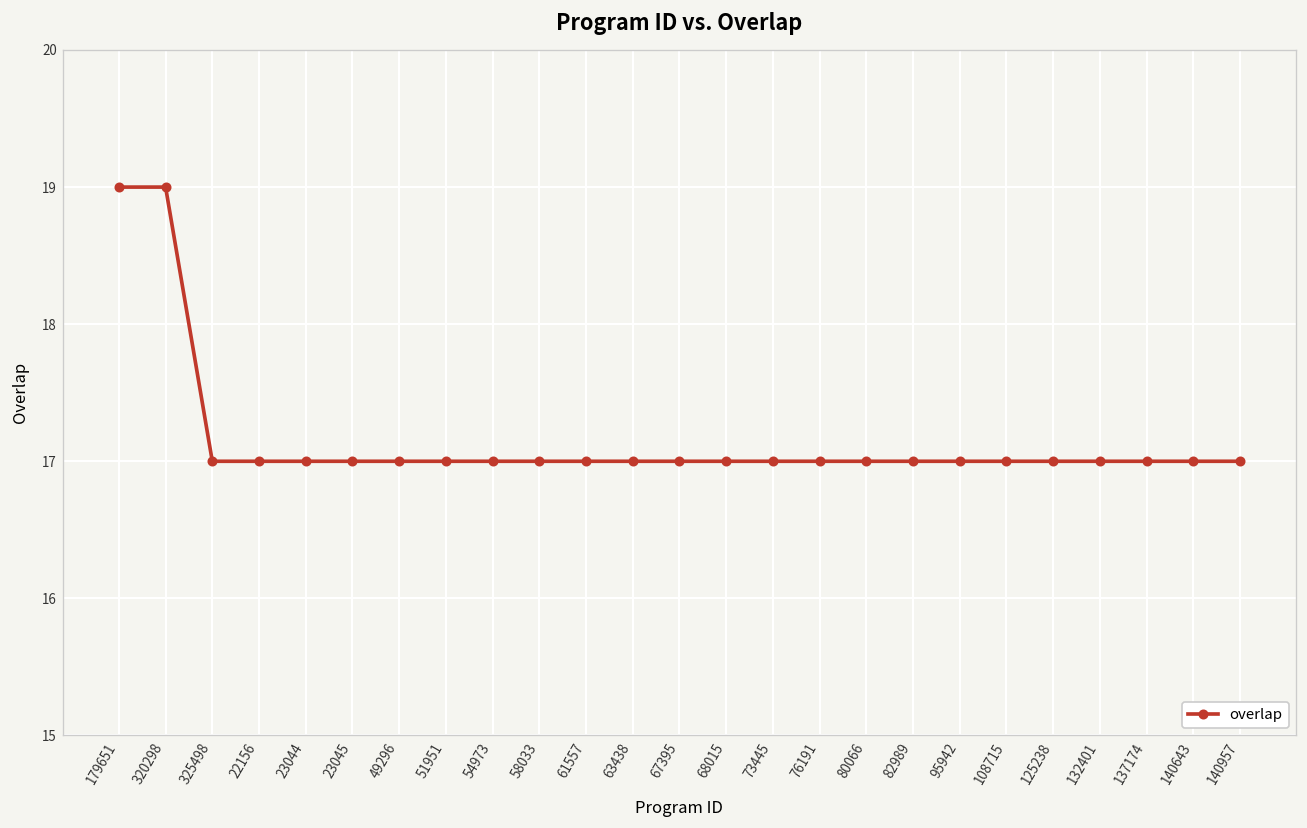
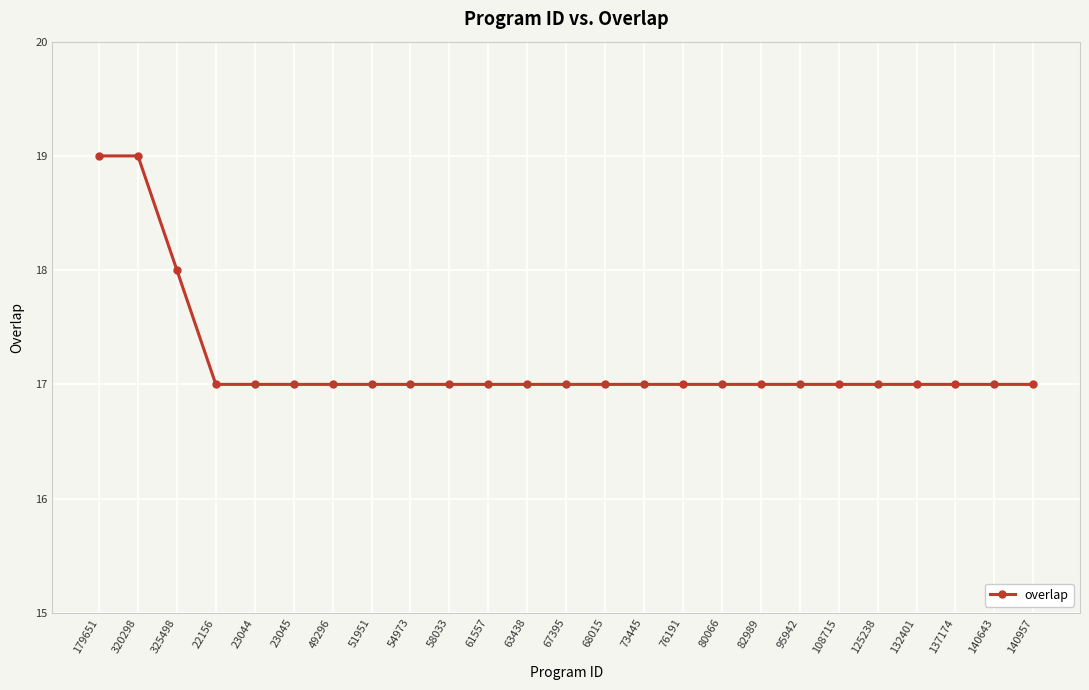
  {
    "179651": 19,
    "320298": 19,
-   "325498": 17,
+   "325498": 18,
    "22156": 17,
    "23044": 17,
    "23045": 17,
    "49296": 17,
    "51951": 17,
    "54973": 17,
    "58033": 17,
    "61557": 17,
    "63438": 17,
    "67395": 17,
    "68015": 17,
    "73445": 17,
    "76191": 17,
    "80066": 17,
    "82989": 17,
    "95942": 17,
    "108715": 17,
    "125238": 17,
    "132401": 17,
    "137174": 17,
    "140643": 17,
    "140957": 17
  }
